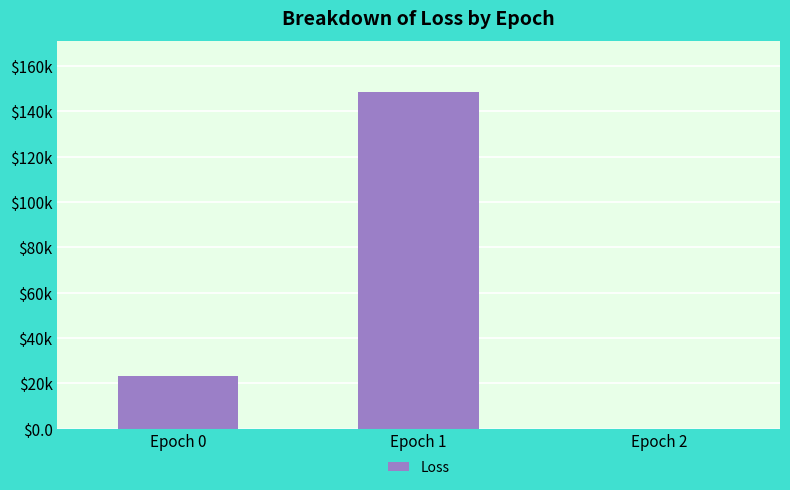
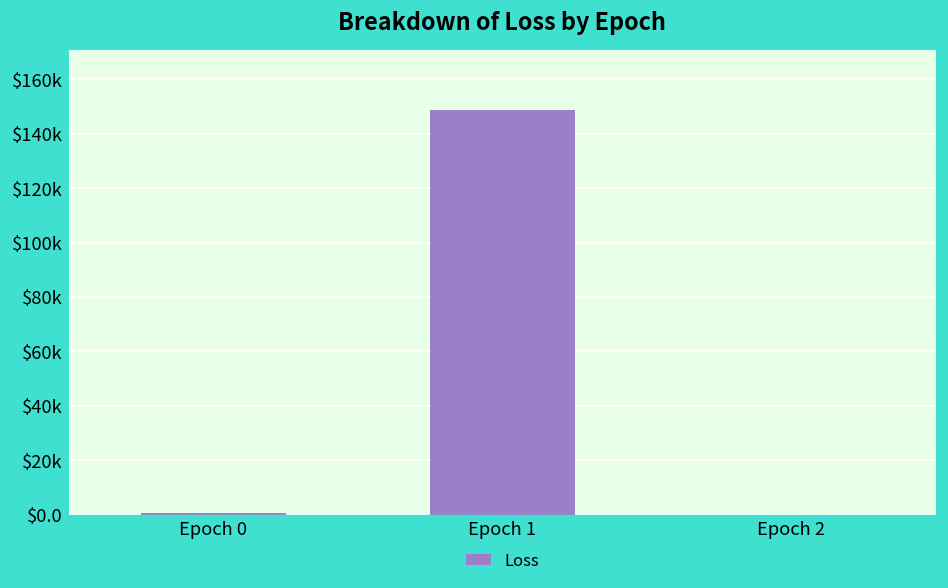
  {
-   "Epoch 0": "$23000",
+   "Epoch 0": "$1000",
    "Epoch 1": "$149000"
  }
